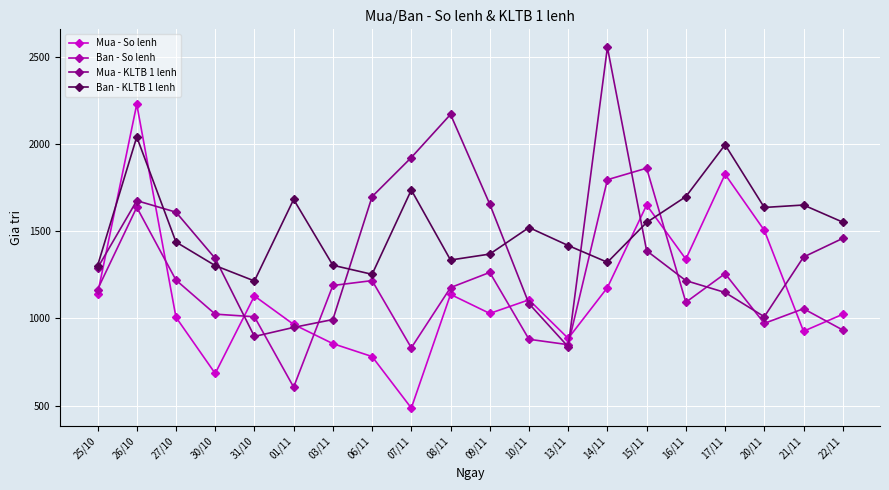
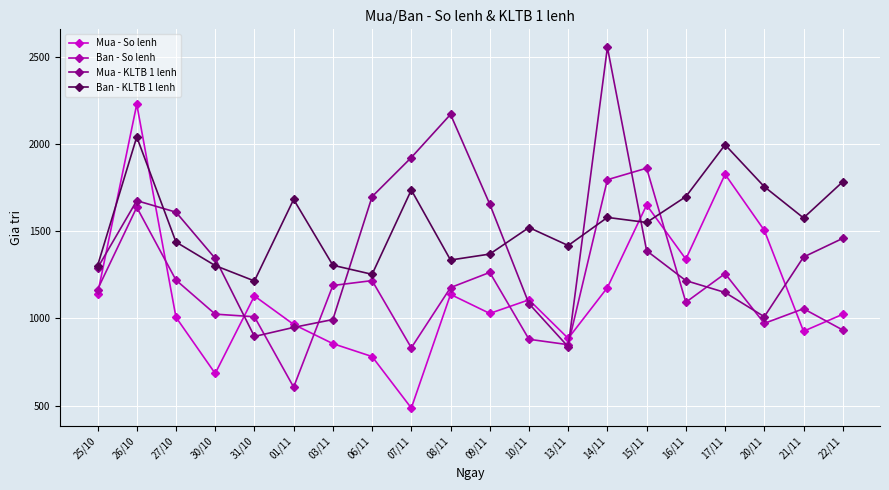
  {
    "Ban - KLTB 1 lenh": {
      "26/10": 2040,
      "27/10": 1440,
      "30/10": 1300,
      "31/10": 1220,
      "01/11": 1680,
      "03/11": 1310,
      "06/11": 1250,
      "07/11": 1740,
      "08/11": 1340,
      "09/11": 1370,
      "10/11": 1520,
      "13/11": 1420,
-     "14/11": 1320,
+     "14/11": 1580,
      "15/11": 1550,
      "16/11": 1700,
      "17/11": 2000,
-     "20/11": 1640,
-     "21/11": 1650,
-     "22/11": 1550
+     "20/11": 1760,
+     "21/11": 1580,
+     "22/11": 1780
    }
  }
